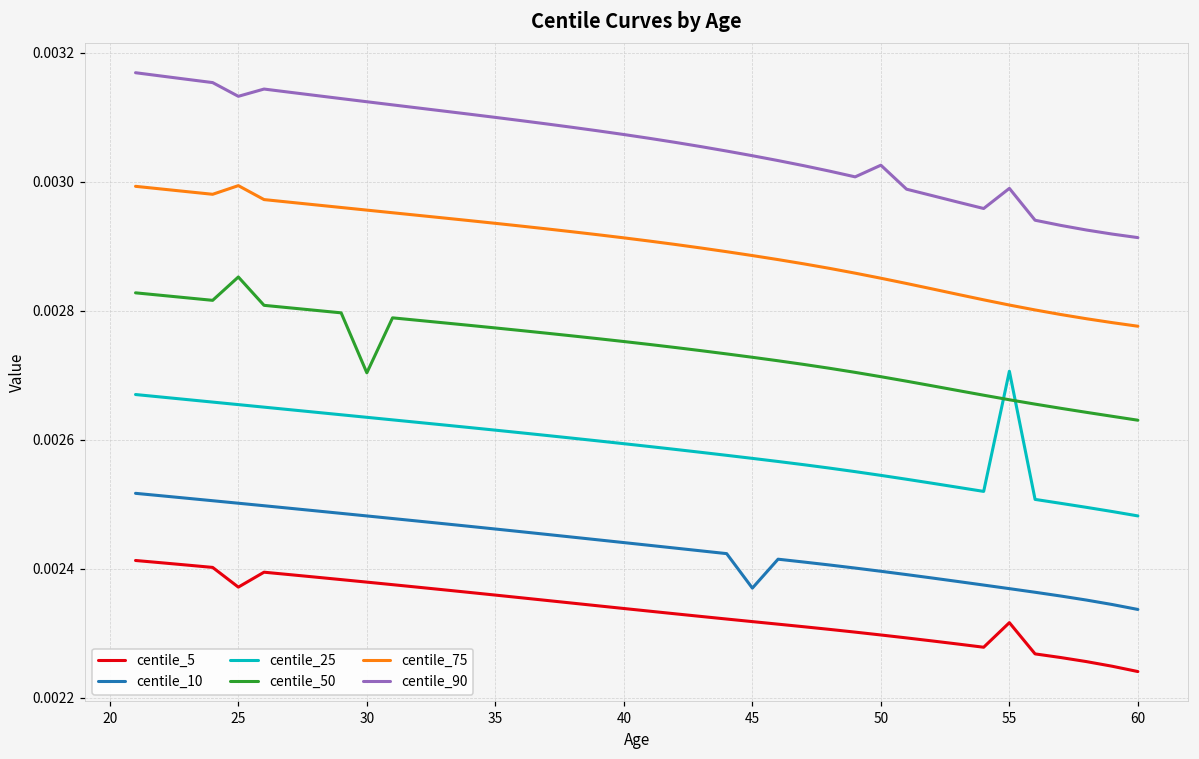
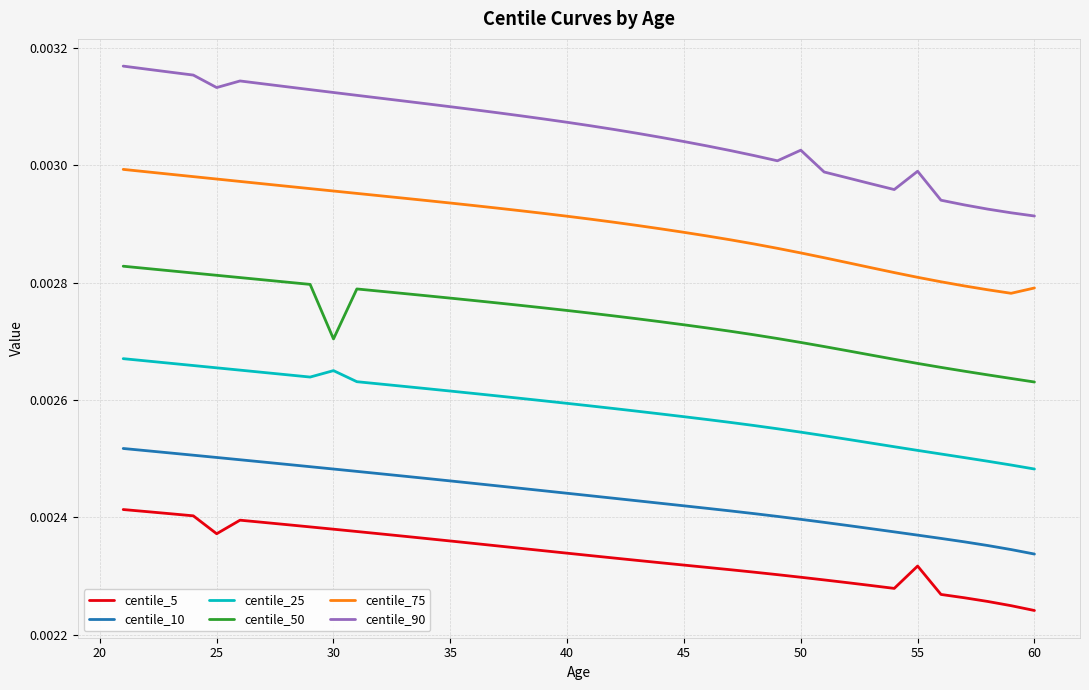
  {
    "centile_5": {
      "25": 0.00237,
      "30": 0.00238,
      "35": 0.00236,
      "40": 0.00234,
      "45": 0.00232,
      "50": 0.00230,
      "55": 0.00232,
      "60": 0.00224
    },
    "centile_10": {
      "25": 0.00250,
      "30": 0.00248,
      "35": 0.00246,
      "40": 0.00244,
-     "45": 0.00237,
+     "45": 0.00242,
      "50": 0.00240,
      "55": 0.00237,
      "60": 0.00234
    },
    "centile_25": {
      "25": 0.00265,
-     "30": 0.00264,
+     "30": 0.00265,
      "35": 0.00262,
      "40": 0.00259,
      "45": 0.00257,
      "50": 0.00255,
-     "55": 0.00271,
+     "55": 0.00251,
      "60": 0.00248
    },
    "centile_50": {
-     "25": 0.00285,
+     "25": 0.00281,
      "30": 0.00270,
      "35": 0.00277,
      "40": 0.00275,
      "45": 0.00273,
      "50": 0.00270,
      "55": 0.00266,
      "60": 0.00263
    },
    "centile_75": {
-     "25": 0.00299,
+     "25": 0.00298,
      "30": 0.00296,
      "35": 0.00294,
      "40": 0.00291,
      "45": 0.00289,
      "50": 0.00285,
      "55": 0.00281,
-     "60": 0.00278
+     "60": 0.00279
    },
    "centile_90": {
      "25": 0.00313,
      "30": 0.00312,
      "35": 0.00310,
      "40": 0.00307,
      "45": 0.00304,
      "50": 0.00303,
      "55": 0.00299,
      "60": 0.00291
    }
  }
